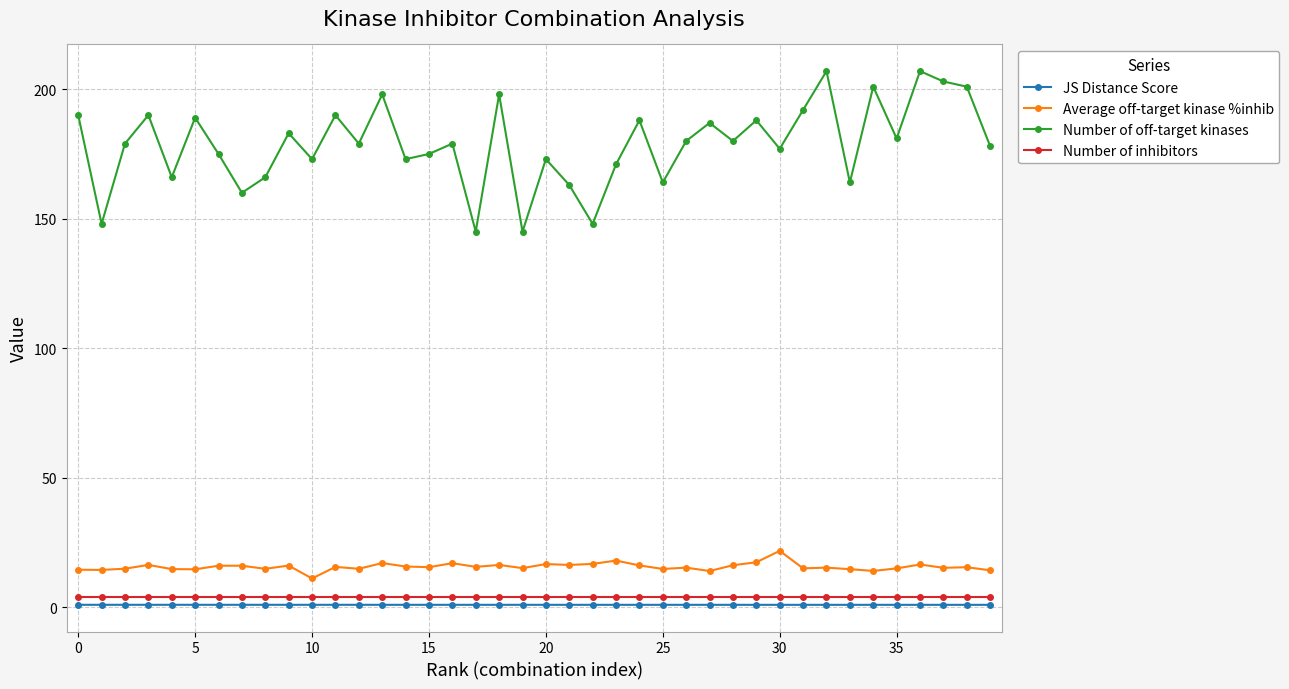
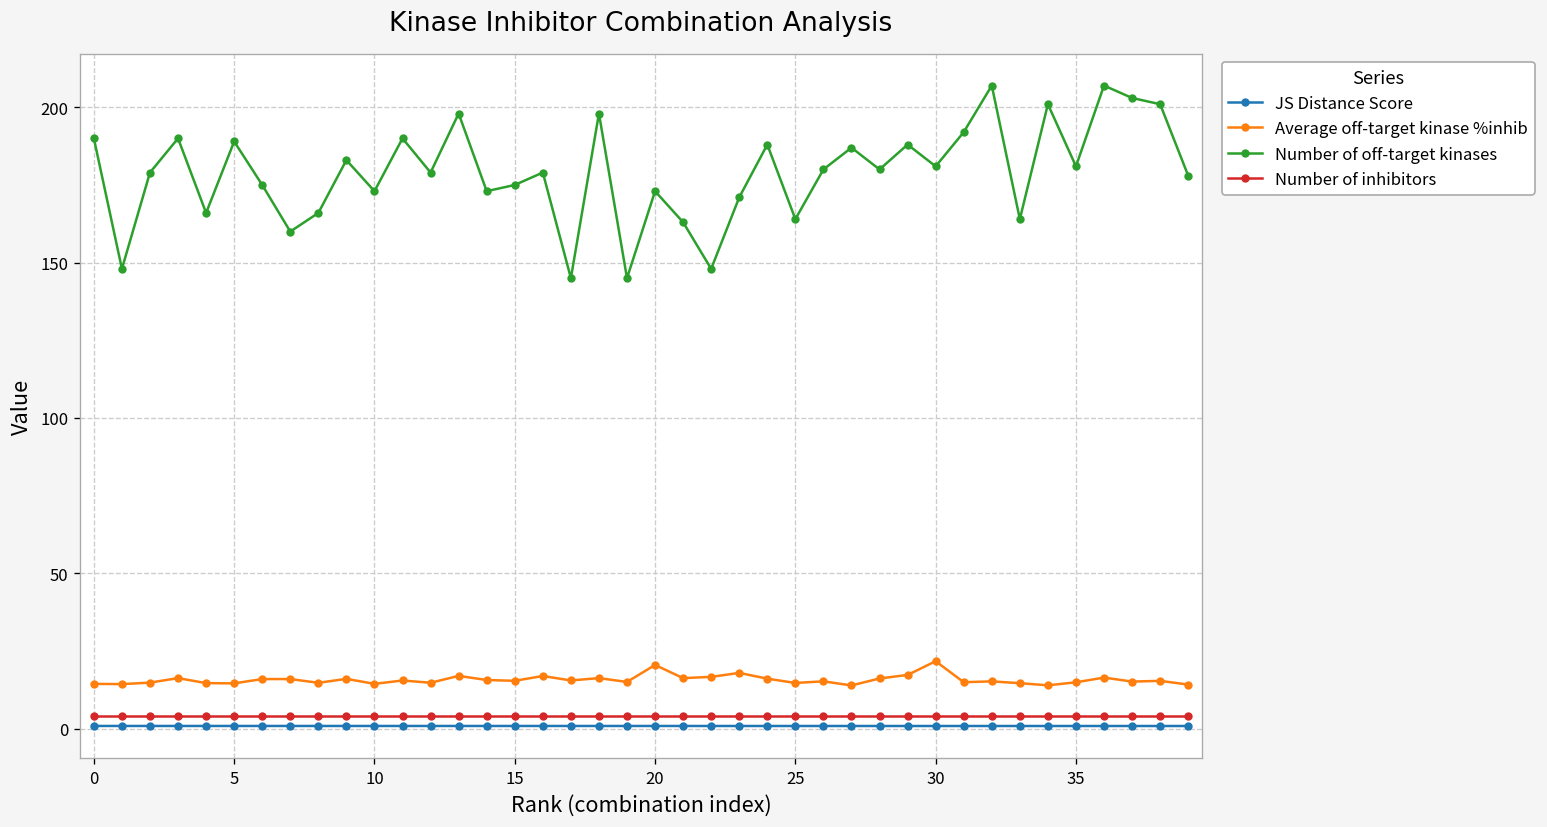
  {
    "JS Distance Score": {
      "0": 1,
      "5": 1,
      "10": 1,
      "15": 1,
      "20": 1,
      "25": 1,
      "30": 1,
      "35": 1
    },
    "Average off-target kinase %inhib": {
      "0": 14,
      "5": 15,
-     "10": 11,
+     "10": 14,
      "15": 15,
-     "20": 17,
+     "20": 20,
      "25": 15,
      "30": 22,
      "35": 15
    },
    "Number of off-target kinases": {
      "0": 190,
      "5": 189,
      "10": 173,
      "15": 175,
      "20": 173,
      "25": 164,
-     "30": 177,
+     "30": 181,
      "35": 181
    },
    "Number of inhibitors": {
      "0": 4,
      "5": 4,
      "10": 4,
      "15": 4,
      "20": 4,
      "25": 4,
      "30": 4,
      "35": 4
    }
  }
